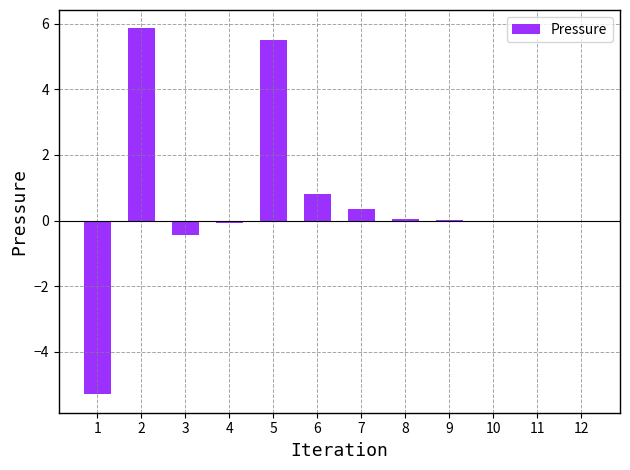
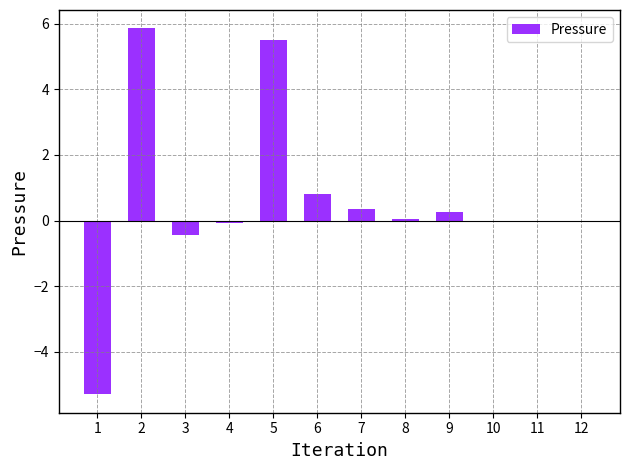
  {
    "1": -5.3,
    "2": 5.9,
    "3": -0.4,
    "5": 5.5,
    "6": 0.8,
    "7": 0.4,
-   "9": 0.0
+   "9": 0.3
  }
